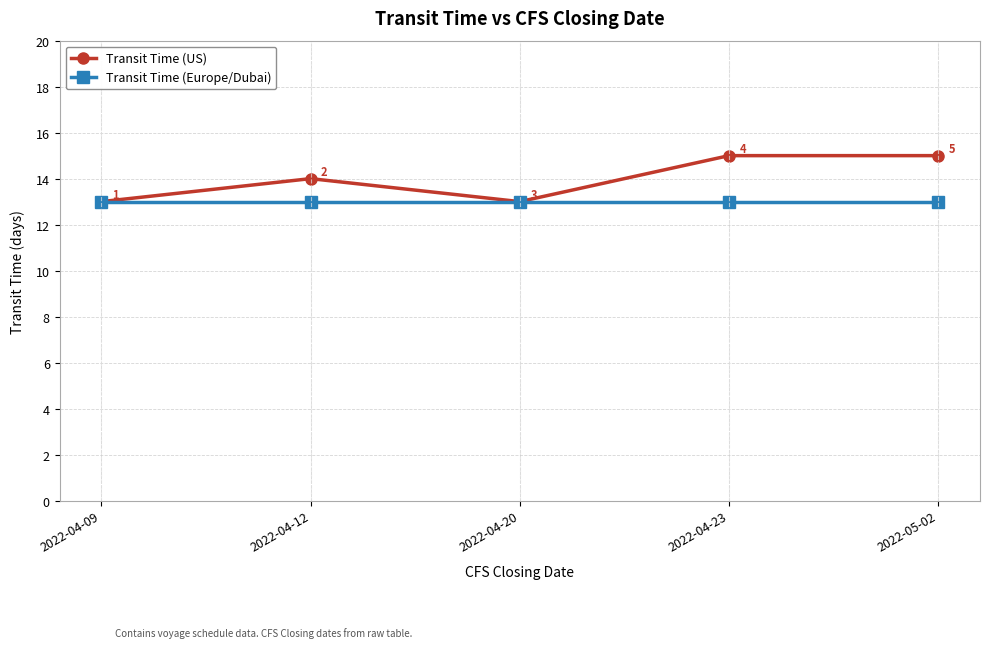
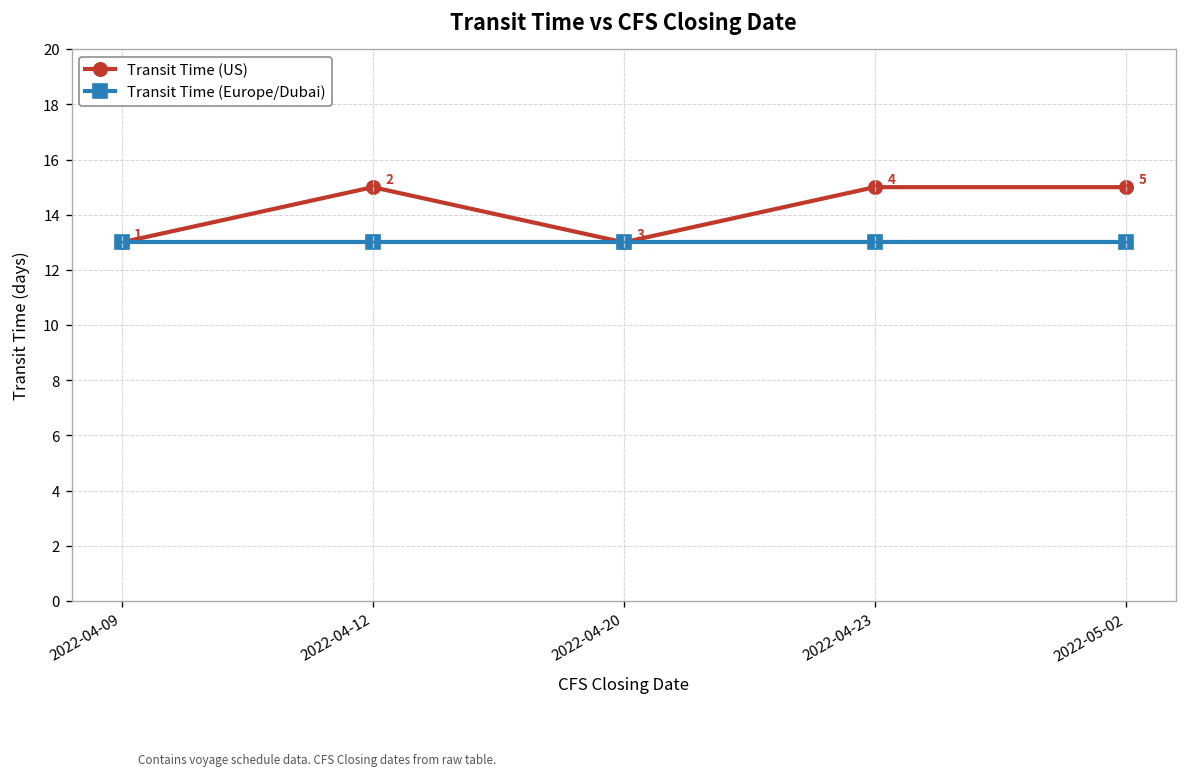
  {
    "Transit Time (US)": {
-     "2022-04-12": 14
+     "2022-04-12": 15
    },
    "Transit Time (Europe/Dubai)": {
      "2022-04-12": 13,
      "2022-04-23": 13,
      "2022-05-02": 13
    }
  }
